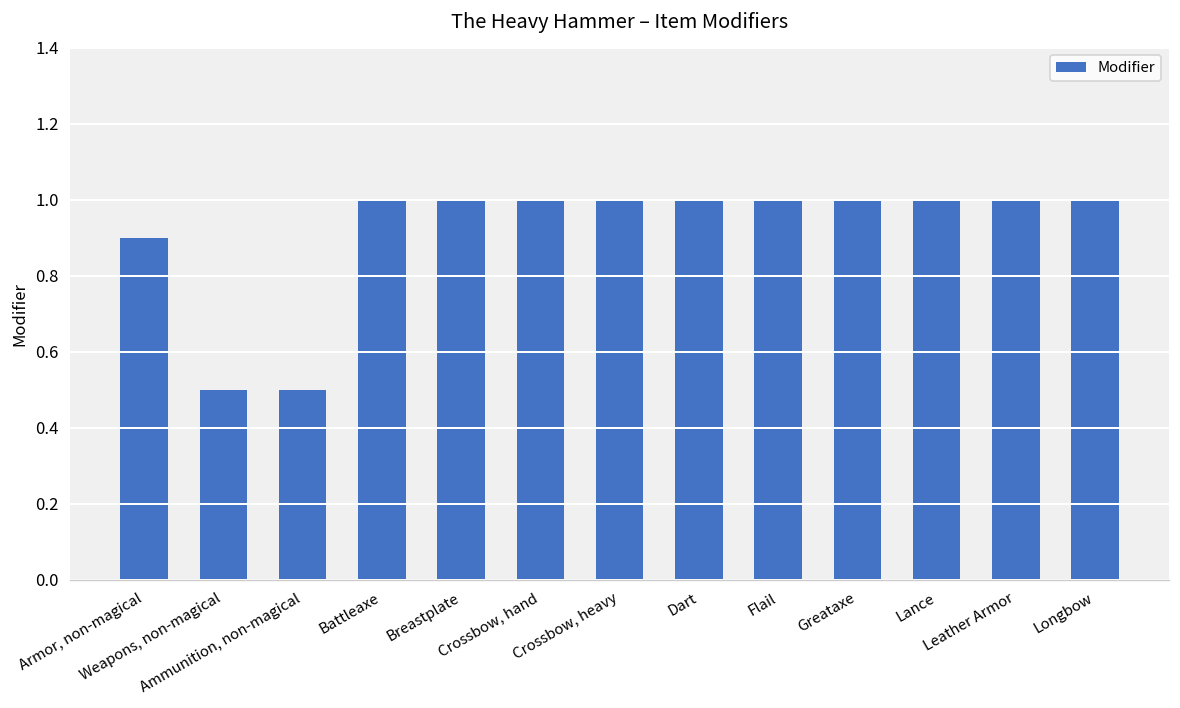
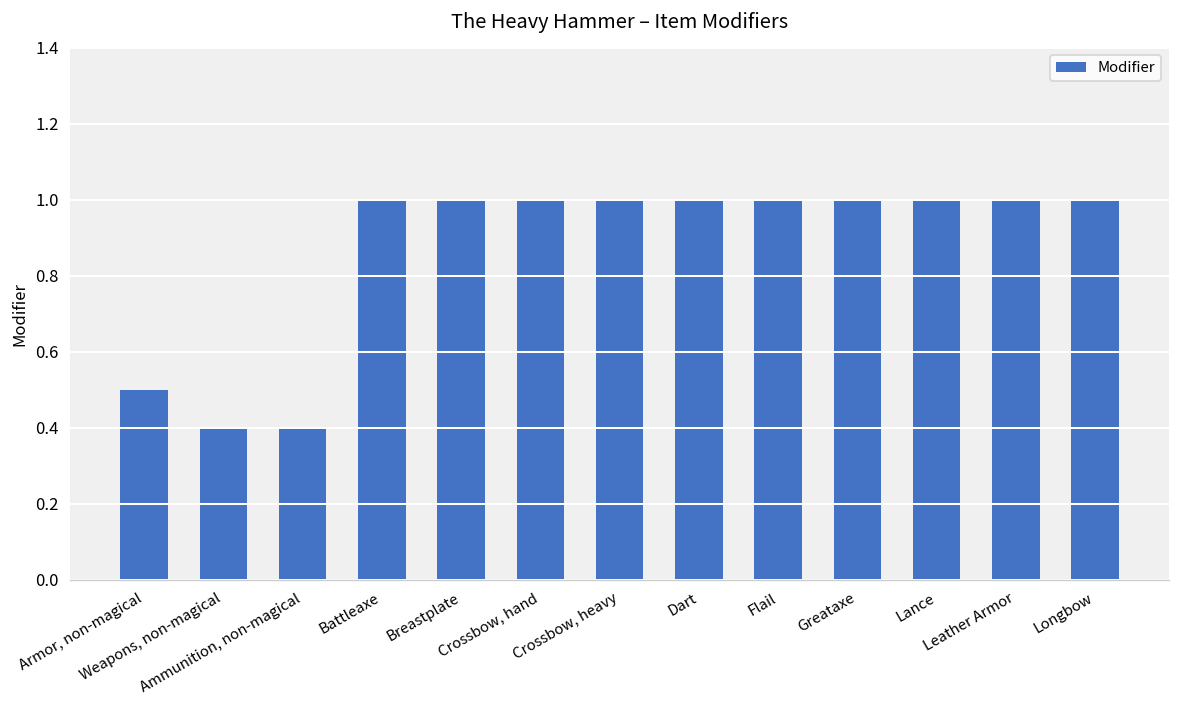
  {
-   "Armor, non-magical": 0.9,
-   "Weapons, non-magical": 0.5,
-   "Ammunition, non-magical": 0.5,
+   "Armor, non-magical": 0.5,
+   "Weapons, non-magical": 0.4,
+   "Ammunition, non-magical": 0.4,
    "Battleaxe": 1.0,
    "Breastplate": 1.0,
    "Crossbow, hand": 1.0,
    "Crossbow, heavy": 1.0,
    "Dart": 1.0,
    "Flail": 1.0,
    "Greataxe": 1.0,
    "Lance": 1.0,
    "Leather Armor": 1.0,
    "Longbow": 1.0
  }
